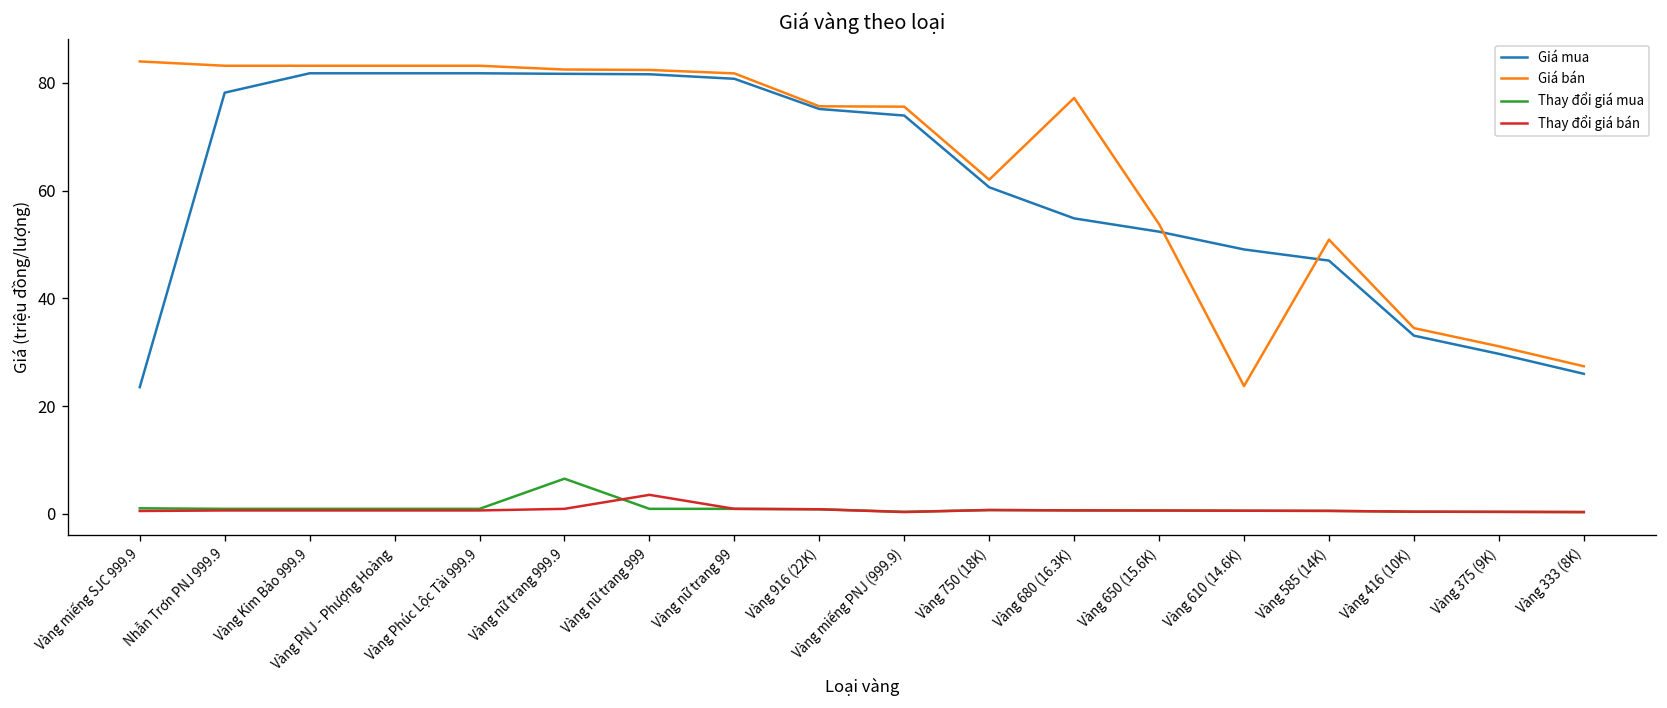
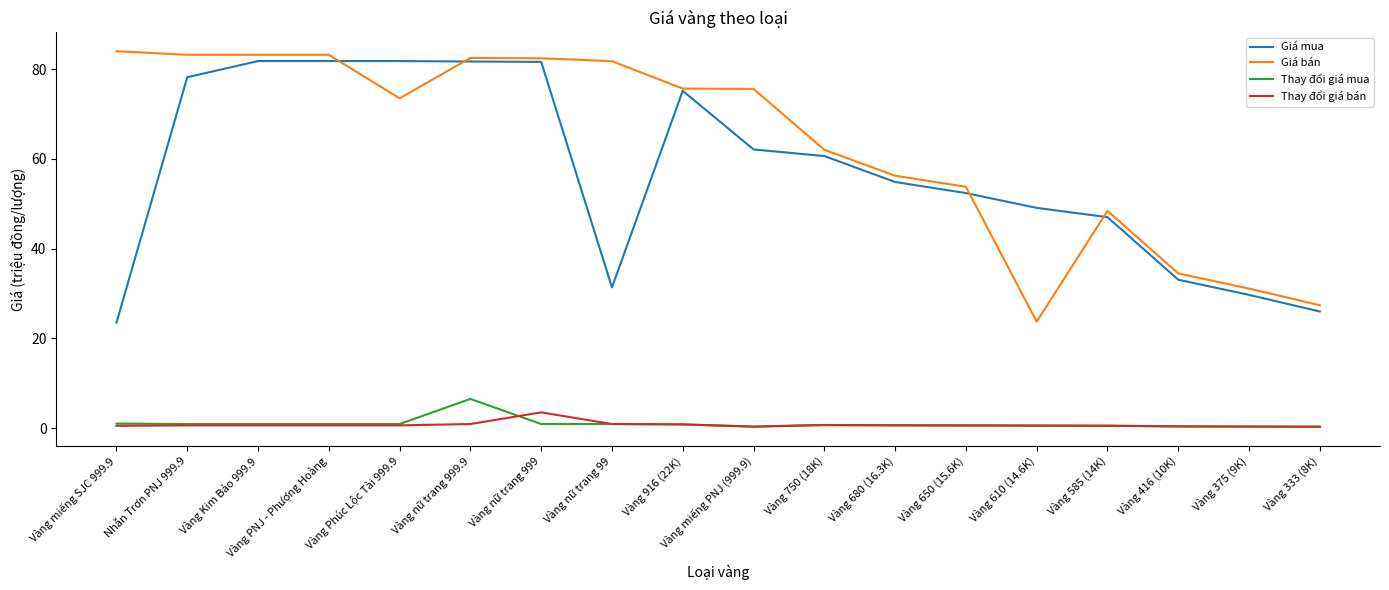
  {
    "Giá mua": {
      "Vàng miếng SJC 999.9": 24,
      "Nhẫn Trơn PNJ 999.9": 78,
      "Vàng Kim Bảo 999.9": 82,
      "Vàng PNJ - Phượng Hoàng": 82,
      "Vàng Phúc Lộc Tài 999.9": 82,
      "Vàng nữ trang 999.9": 82,
      "Vàng nữ trang 999": 82,
-     "Vàng nữ trang 99": 81,
-     "Vàng miếng PNJ (999.9)": 74,
+     "Vàng nữ trang 99": 31,
+     "Vàng miếng PNJ (999.9)": 62,
      "Vàng 750 (18K)": 61,
      "Vàng 680 (16.3K)": 55,
      "Vàng 650 (15.6K)": 52,
      "Vàng 610 (14.6K)": 49,
      "Vàng 585 (14K)": 47,
      "Vàng 416 (10K)": 33,
      "Vàng 375 (9K)": 30,
      "Vàng 333 (8K)": 26
    },
    "Giá bán": {
      "Vàng miếng SJC 999.9": 84,
      "Nhẫn Trơn PNJ 999.9": 83,
      "Vàng Kim Bảo 999.9": 83,
      "Vàng PNJ - Phượng Hoàng": 83,
-     "Vàng Phúc Lộc Tài 999.9": 83,
+     "Vàng Phúc Lộc Tài 999.9": 74,
      "Vàng nữ trang 999.9": 83,
      "Vàng nữ trang 999": 82,
      "Vàng nữ trang 99": 82,
      "Vàng miếng PNJ (999.9)": 76,
      "Vàng 750 (18K)": 62,
-     "Vàng 680 (16.3K)": 77,
+     "Vàng 680 (16.3K)": 56,
      "Vàng 650 (15.6K)": 54,
      "Vàng 610 (14.6K)": 24,
-     "Vàng 585 (14K)": 51,
+     "Vàng 585 (14K)": 48,
      "Vàng 416 (10K)": 34,
      "Vàng 375 (9K)": 31,
      "Vàng 333 (8K)": 27
    },
    "Thay đổi giá mua": {
      "Vàng nữ trang 999.9": 7,
      "Vàng nữ trang 999": 1
    },
    "Thay đổi giá bán": {
      "Vàng nữ trang 999.9": 1,
      "Vàng nữ trang 999": 4
    }
  }
